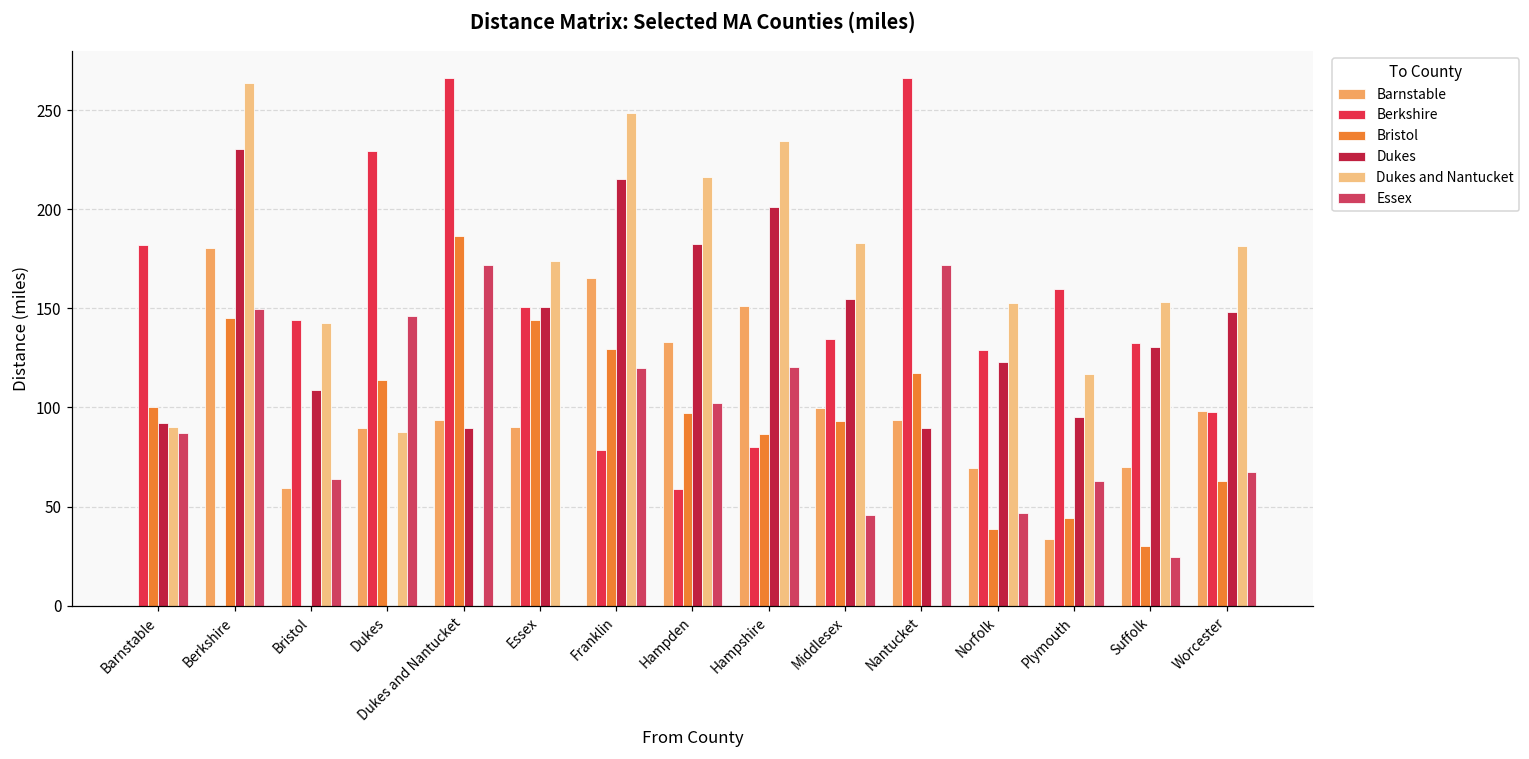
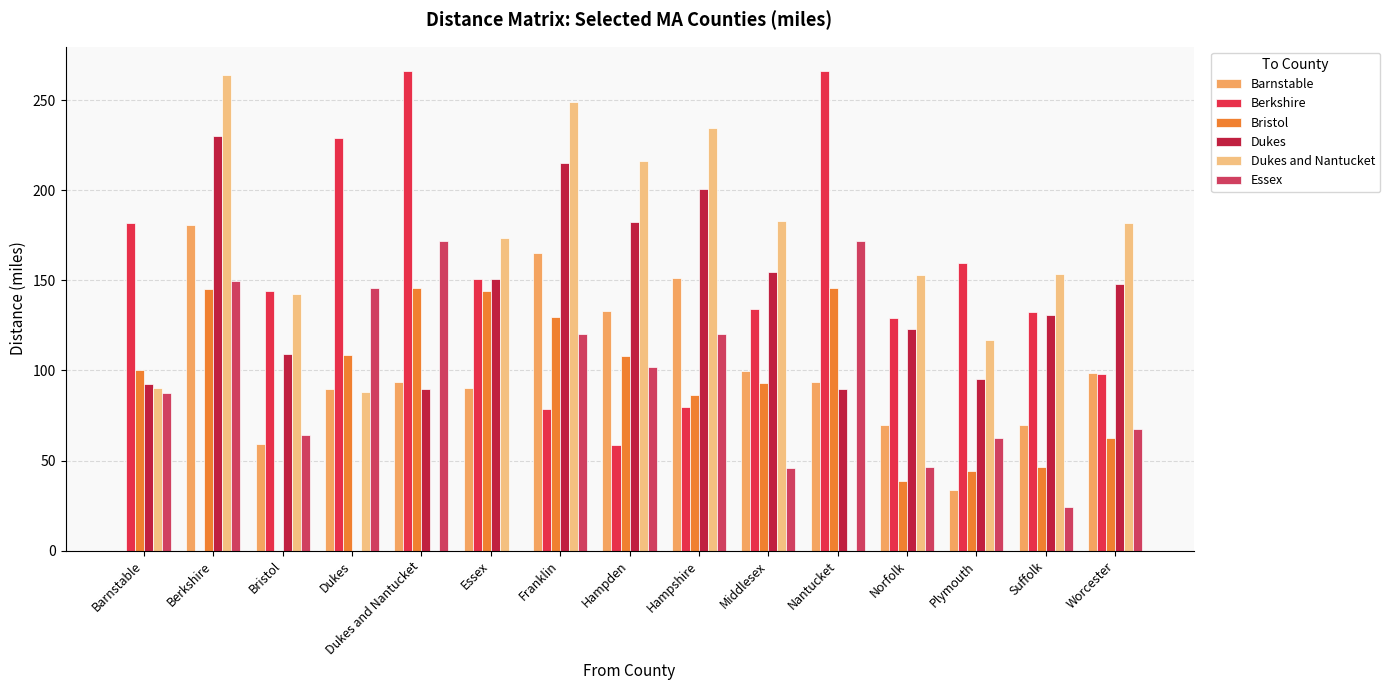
  {
    "Bristol": {
      "Barnstable": 100,
      "Berkshire": 145,
      "Bristol": 0,
-     "Dukes": 114,
-     "Dukes and Nantucket": 186,
+     "Dukes": 109,
+     "Dukes and Nantucket": 146,
      "Essex": 144,
      "Franklin": 130,
-     "Hampden": 97,
+     "Hampden": 108,
      "Hampshire": 86,
      "Middlesex": 93,
-     "Nantucket": 117,
+     "Nantucket": 146,
      "Norfolk": 39,
      "Plymouth": 44,
-     "Suffolk": 30,
+     "Suffolk": 46,
      "Worcester": 63
    }
  }
